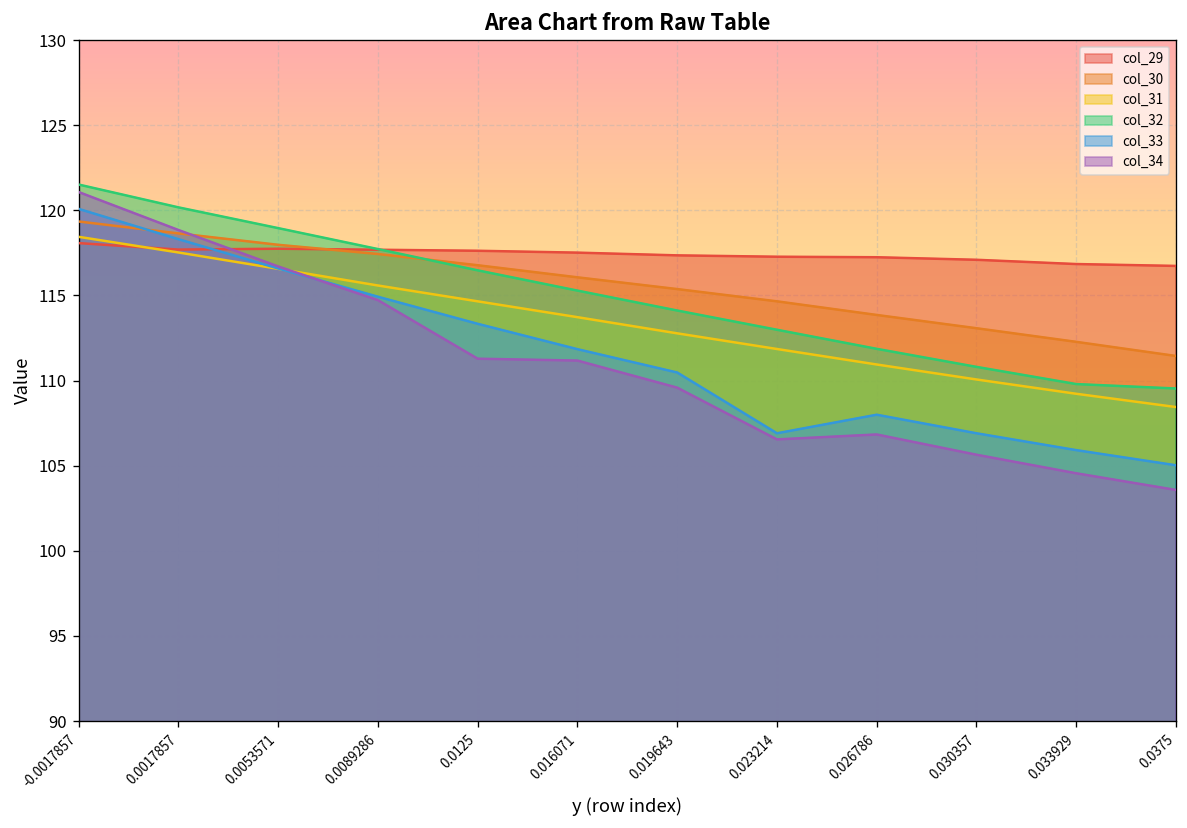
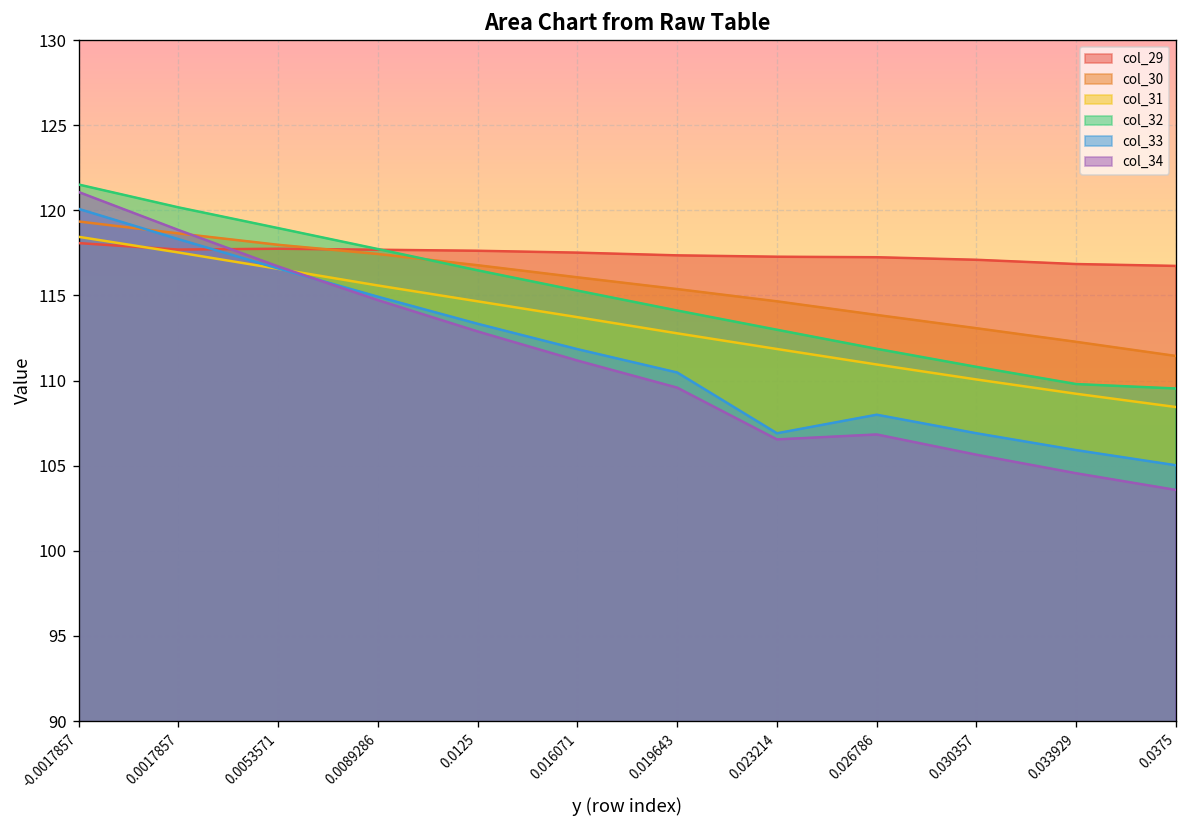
  {
    "col_32": {
      "-0.0017857": 121.5,
      "0.0017857": 120.2,
      "0.0053571": 119.0,
      "0.0125": 116.5,
      "0.016071": 115.3,
      "0.019643": 114.1,
      "0.023214": 113.0,
      "0.026786": 111.9,
      "0.030357": 110.8,
      "0.033929": 109.8,
      "0.0375": 109.5
    },
    "col_33": {
      "-0.0017857": 120.1,
      "0.0017857": 118.3,
      "0.0089286": 114.9,
      "0.0125": 113.3,
      "0.016071": 111.8,
      "0.019643": 110.5,
      "0.023214": 106.9,
      "0.026786": 108.0,
      "0.030357": 106.9,
      "0.033929": 105.9,
      "0.0375": 105.0
    },
    "col_34": {
      "-0.0017857": 121.1,
      "0.0017857": 118.8,
      "0.0089286": 114.7,
-     "0.0125": 111.3,
+     "0.0125": 112.9,
      "0.016071": 111.2,
      "0.019643": 109.6,
      "0.023214": 106.5,
      "0.026786": 106.8,
      "0.030357": 105.6,
      "0.033929": 104.6,
      "0.0375": 103.6
    }
  }
